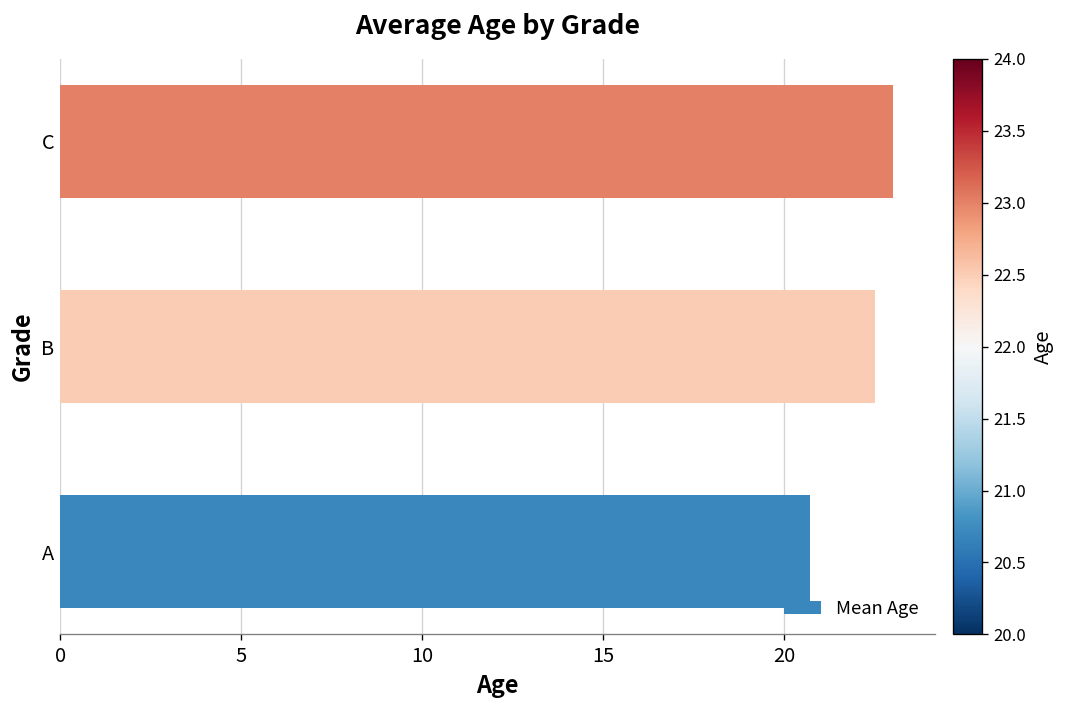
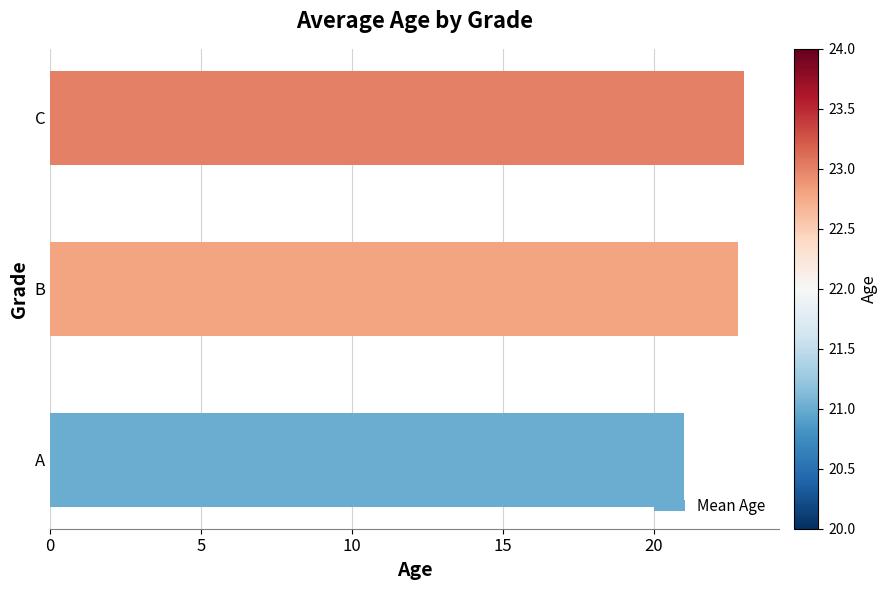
  {
    "C": 23.0,
-   "B": 22.5,
-   "A": 20.7
+   "B": 22.8,
+   "A": 21.0
  }
